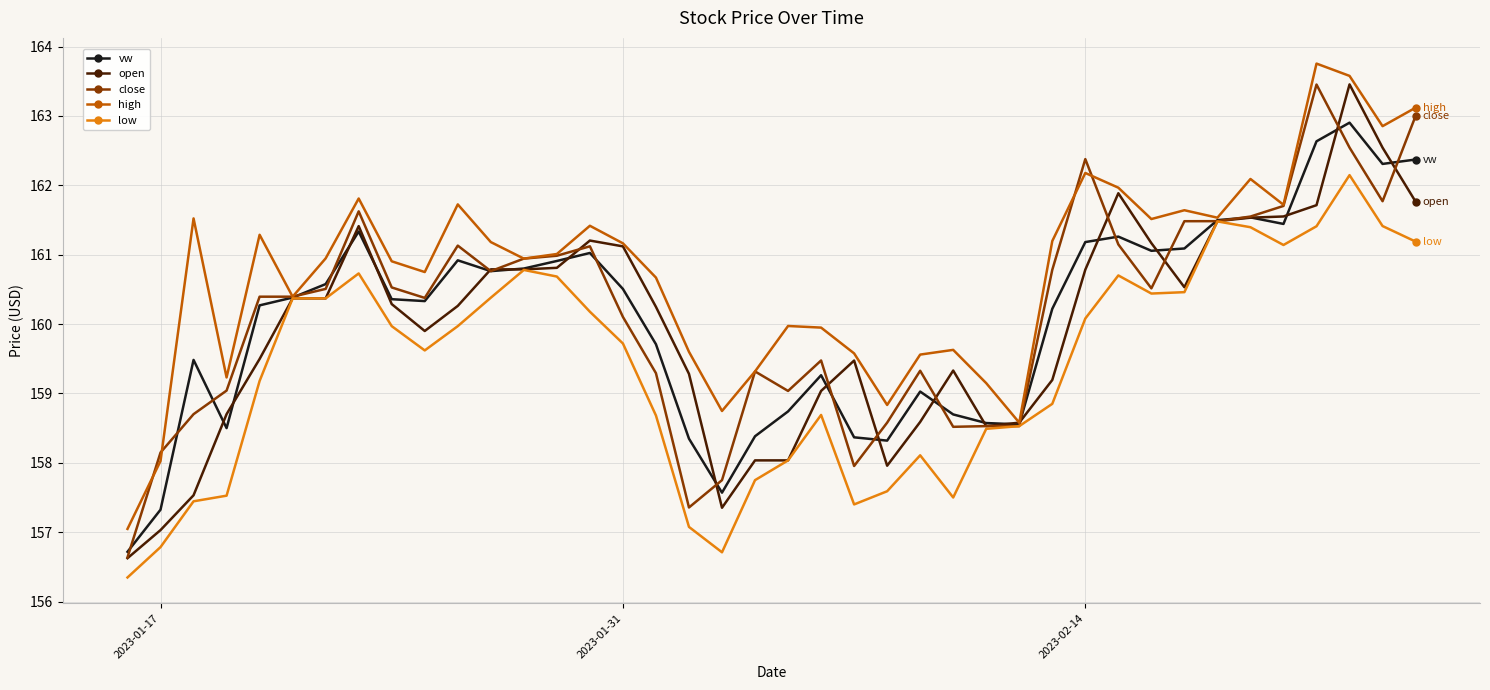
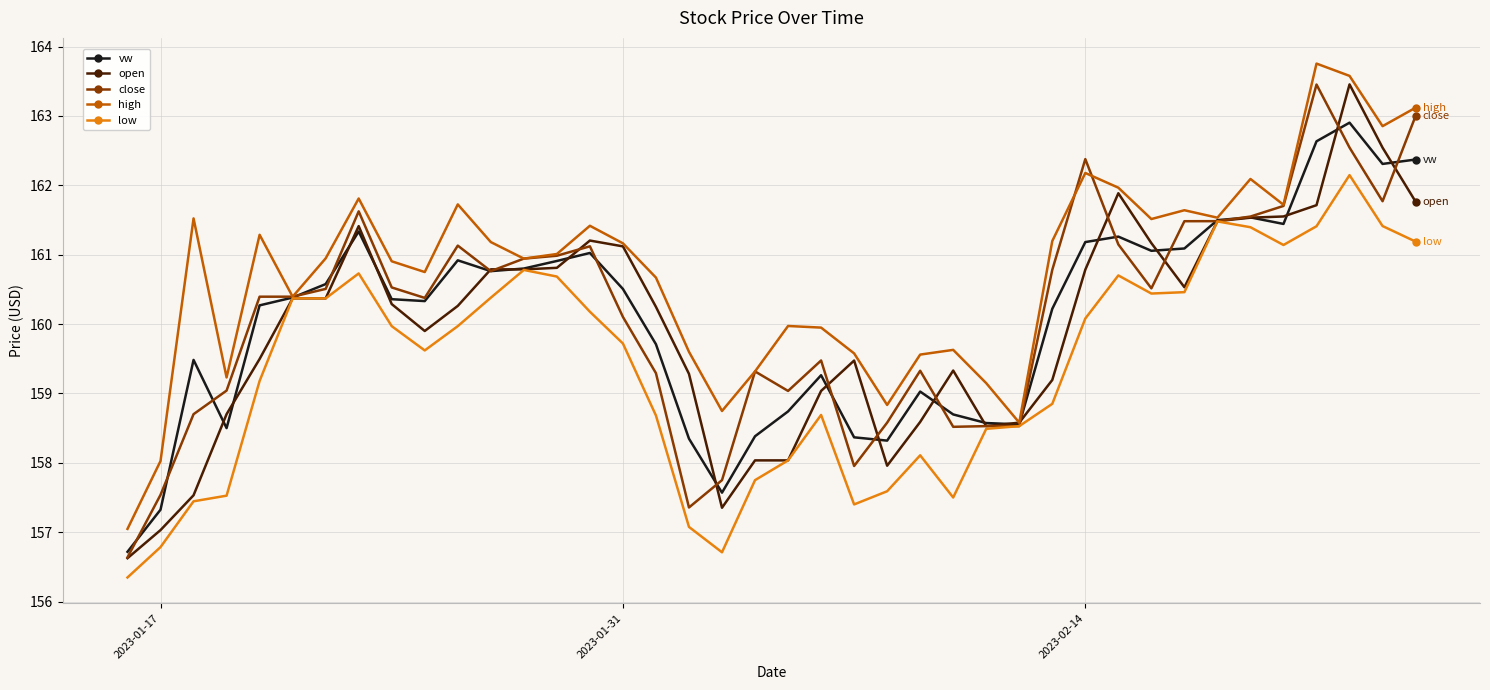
  {
    "close": {
-     "2023-01-17": 158.1,
+     "2023-01-17": 157.5,
      "2023-01-31": 160.1,
      "2023-02-14": 162.4
    }
  }
